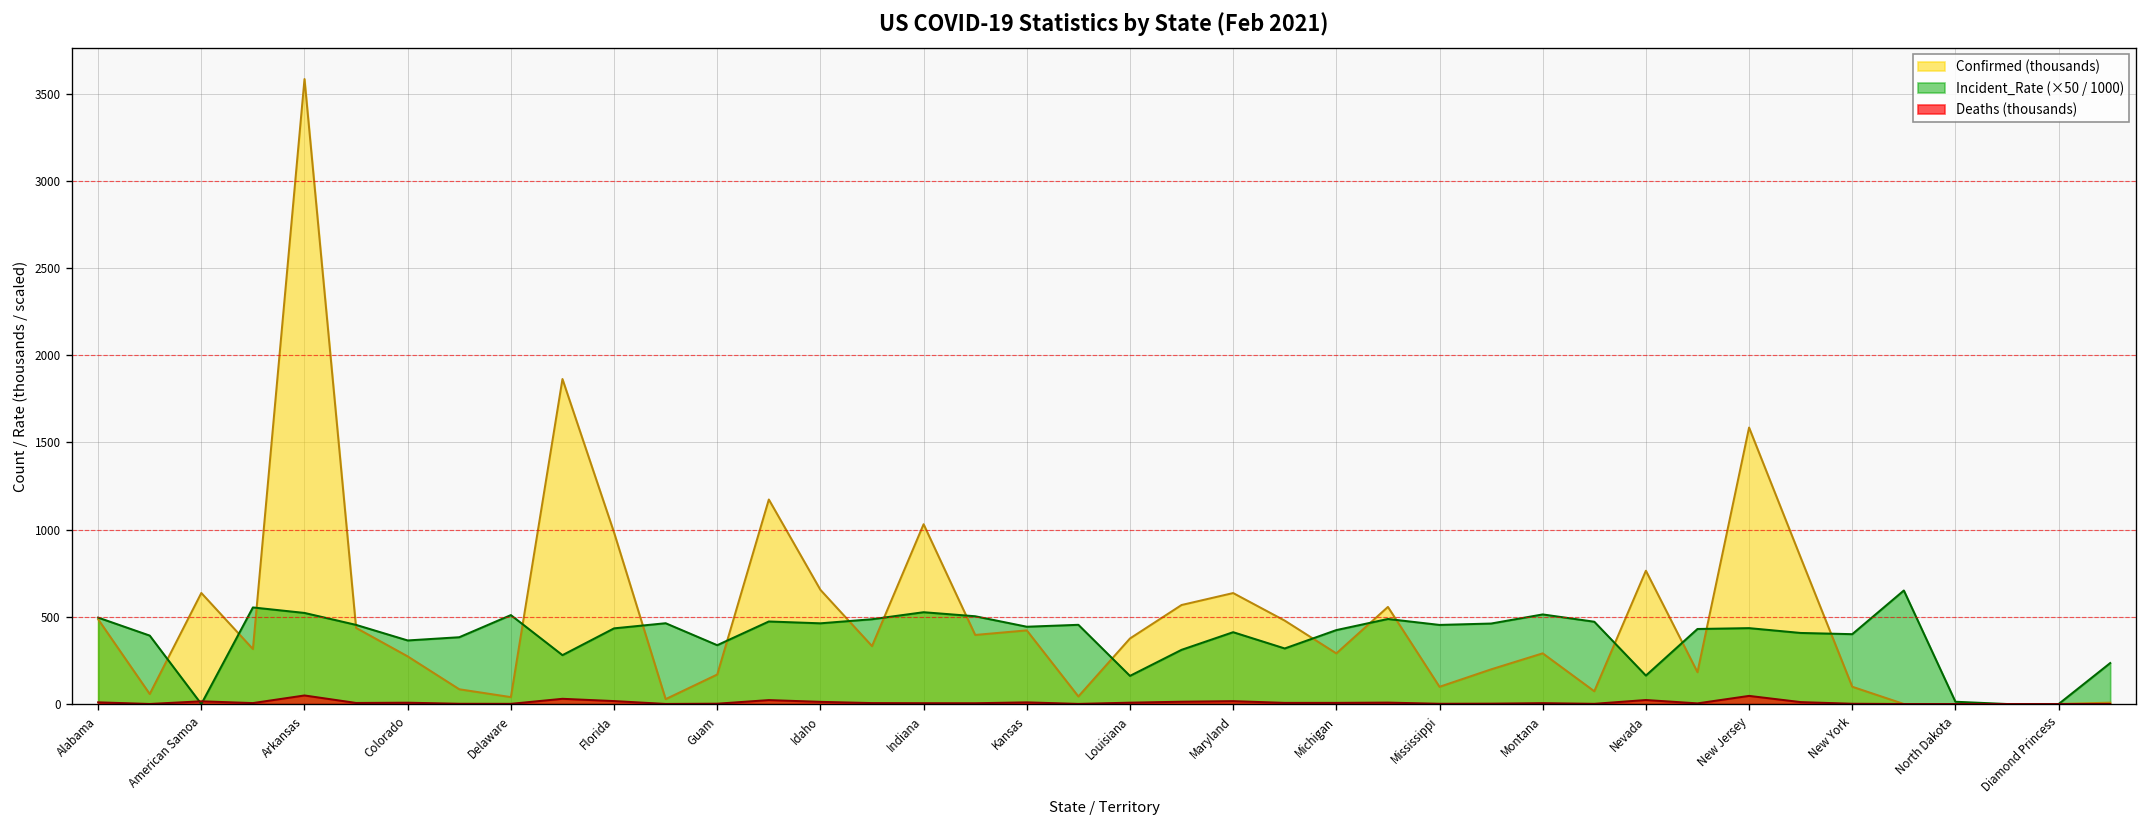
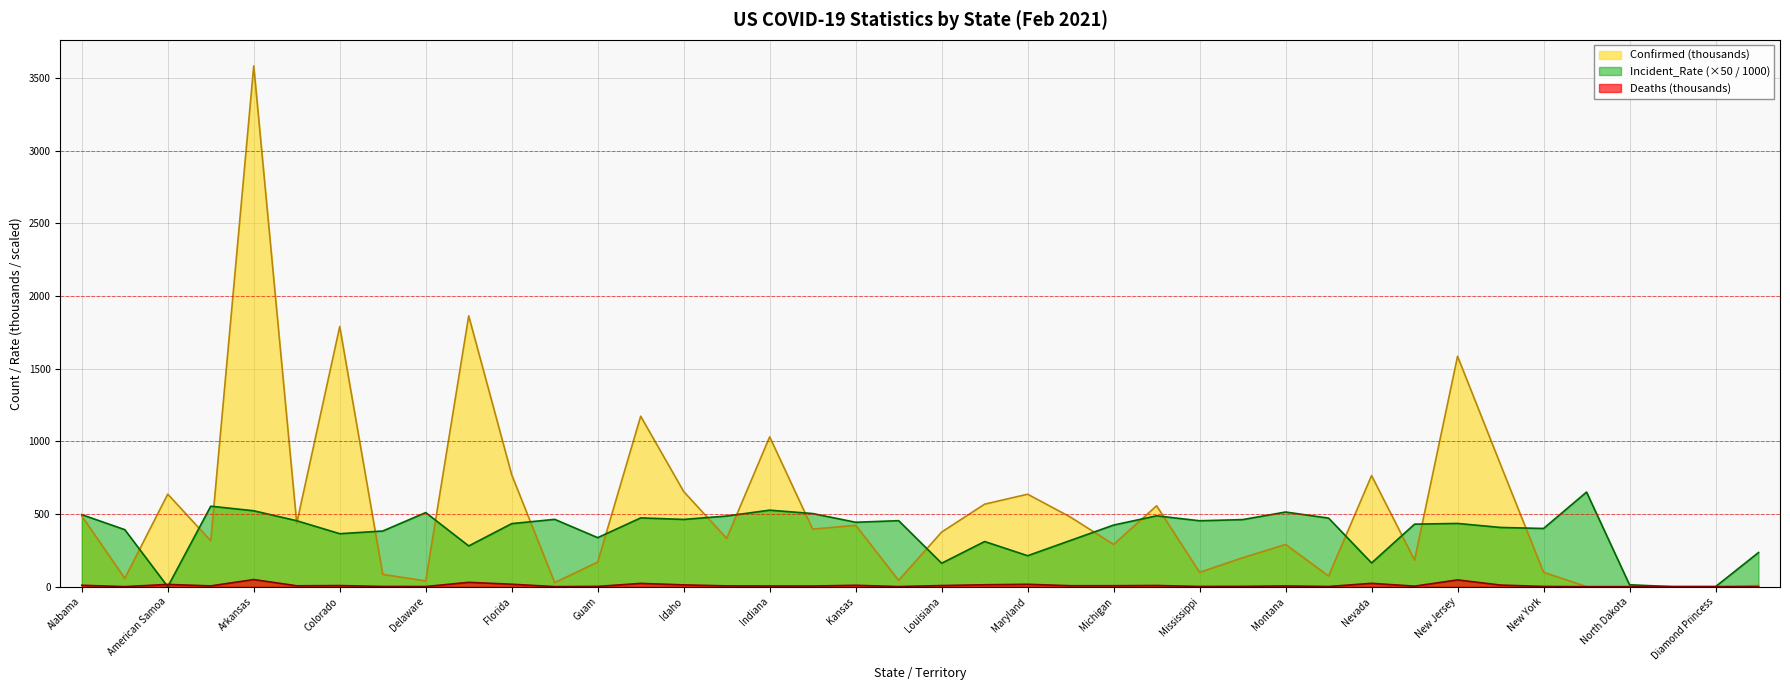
  {
    "Confirmed (thousands)": {
      "American Samoa": 640,
      "Arkansas": 3580,
-     "Colorado": 270,
+     "Colorado": 1790,
      "Delaware": 40,
-     "Florida": 980,
+     "Florida": 770,
      "Guam": 170,
      "Idaho": 650,
      "Indiana": 1030,
      "Kansas": 420,
      "Louisiana": 380,
      "Maryland": 640,
      "Michigan": 290,
      "Mississippi": 100,
      "Montana": 290,
      "Nevada": 760,
      "New Jersey": 1590,
      "New York": 100
    },
    "Incident_Rate (×50 / 1000)": {
      "Arkansas": 520,
      "Colorado": 360,
      "Delaware": 510,
      "Florida": 430,
      "Guam": 340,
      "Idaho": 460,
      "Indiana": 530,
      "Kansas": 440,
      "Louisiana": 160,
-     "Maryland": 410,
+     "Maryland": 210,
      "Michigan": 420,
      "Mississippi": 450,
      "Montana": 510,
      "Nevada": 160,
      "New Jersey": 440,
      "New York": 400
    },
    "Deaths (thousands)": {
      "Alabama": 10,
      "Arkansas": 50,
      "Colorado": 10,
      "Delaware": 0,
      "Florida": 20,
      "Guam": 0,
      "Idaho": 10,
      "Indiana": 0,
      "Kansas": 10,
      "Louisiana": 10,
      "Maryland": 20,
      "Michigan": 10,
      "Mississippi": 0,
      "Montana": 0,
      "Nevada": 20,
      "New Jersey": 50,
      "New York": 0
    }
  }
